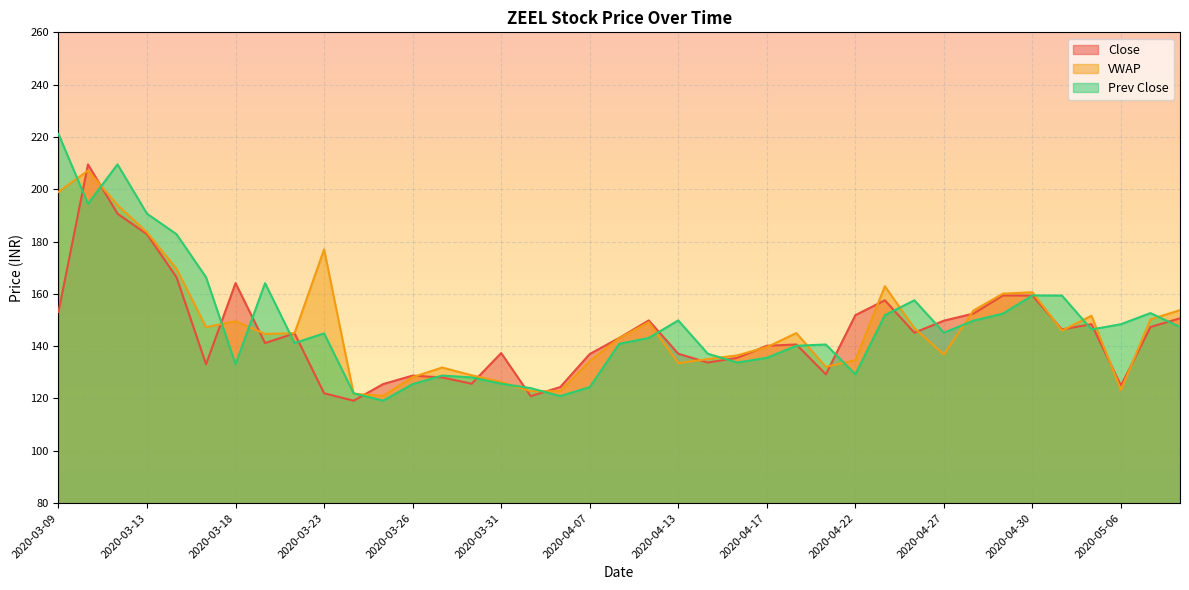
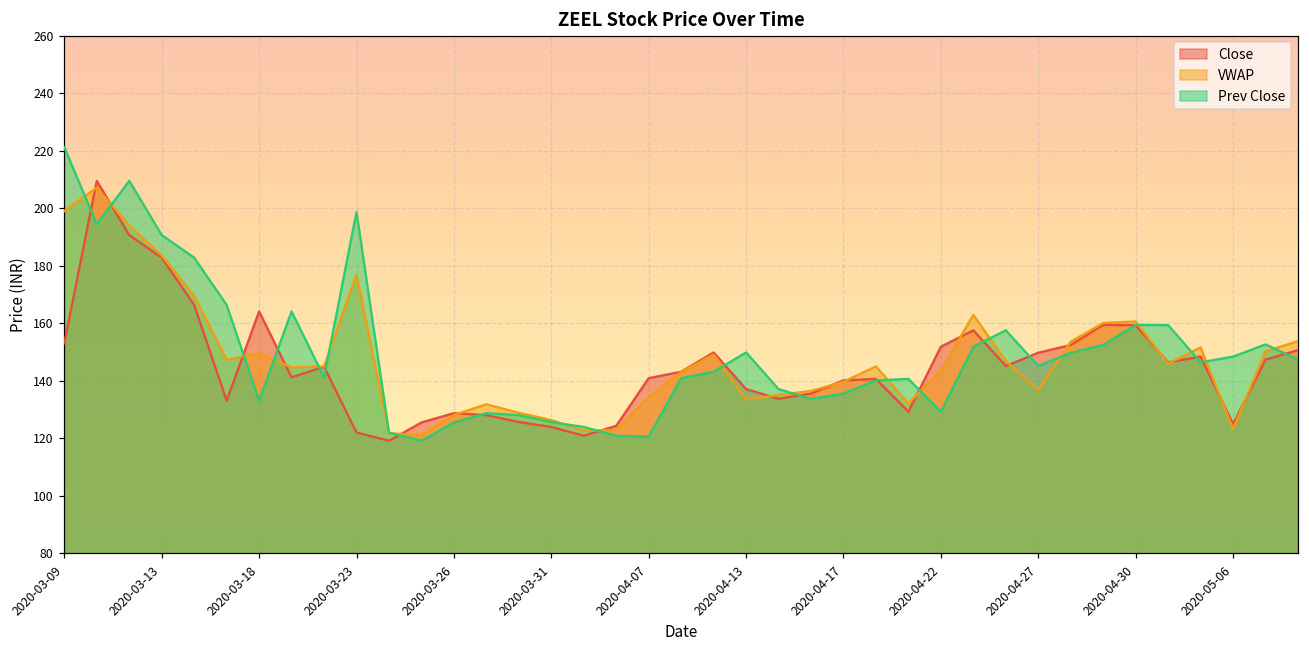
  {
    "Close": {
      "2020-03-09": 153,
      "2020-03-18": 164,
      "2020-03-23": 122,
-     "2020-03-31": 137,
-     "2020-04-07": 137,
+     "2020-03-31": 124,
+     "2020-04-07": 141,
      "2020-04-13": 137,
      "2020-04-22": 152,
      "2020-04-27": 150,
      "2020-05-06": 125
    },
    "VWAP": {
      "2020-03-09": 199,
      "2020-03-18": 150,
      "2020-03-23": 177,
      "2020-04-07": 134,
      "2020-04-13": 133,
-     "2020-04-22": 135,
+     "2020-04-22": 144,
      "2020-04-27": 137,
      "2020-04-30": 161,
      "2020-05-06": 123
    },
    "Prev Close": {
      "2020-03-09": 221,
      "2020-03-13": 191,
      "2020-03-18": 133,
-     "2020-03-23": 145,
+     "2020-03-23": 199,
      "2020-03-26": 126,
-     "2020-04-07": 124,
+     "2020-04-07": 121,
      "2020-04-13": 150,
      "2020-04-17": 136,
      "2020-04-22": 129,
      "2020-04-27": 145,
      "2020-05-06": 148
    }
  }
